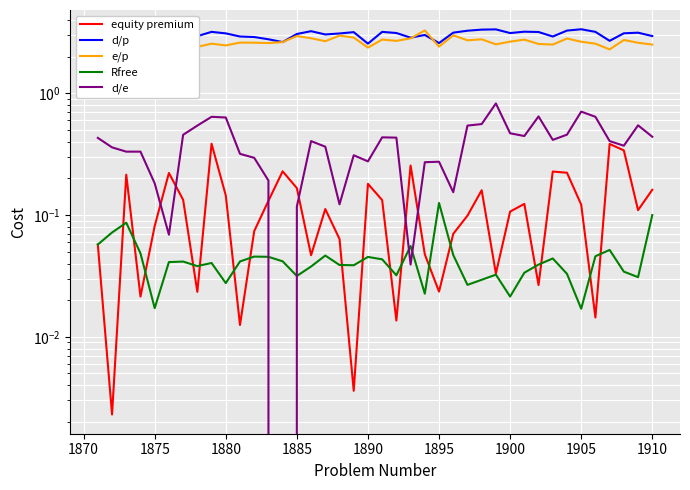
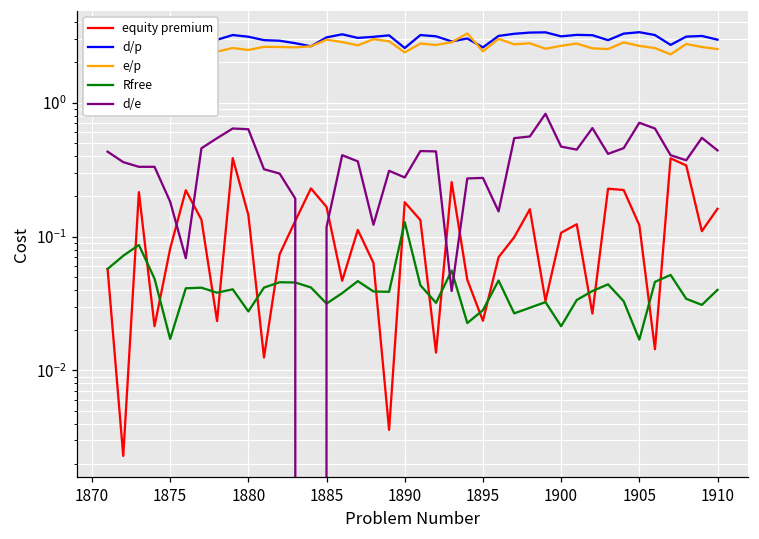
  {
    "equity premium": {
      "1875": 0.08,
      "1880": 0.15,
      "1885": 0.17,
      "1890": 0.18,
      "1895": 0.024,
      "1900": 0.11,
      "1905": 0.12,
      "1910": 0.16
    },
    "d/p": {
      "1880": 3.1,
      "1890": 2.6,
      "1895": 2.6,
      "1900": 3.1,
      "1905": 3.4,
      "1910": 3.0
    },
    "e/p": {
      "1880": 2.5,
      "1890": 2.4,
      "1895": 2.4,
      "1900": 2.7,
      "1905": 2.7,
      "1910": 2.5
    },
    "Rfree": {
      "1875": 0.017,
      "1880": 0.028,
      "1885": 0.032,
-     "1890": 0.045,
-     "1895": 0.13,
+     "1890": 0.13,
+     "1895": 0.028,
      "1900": 0.021,
      "1905": 0.017,
-     "1910": 0.10
+     "1910": 0.04
    },
    "d/e": {
      "1875": 0.18,
      "1880": 0.6,
      "1885": 0.12,
      "1890": 0.28,
      "1895": 0.27,
      "1900": 0.47,
      "1905": 0.7,
      "1910": 0.44
    }
  }
